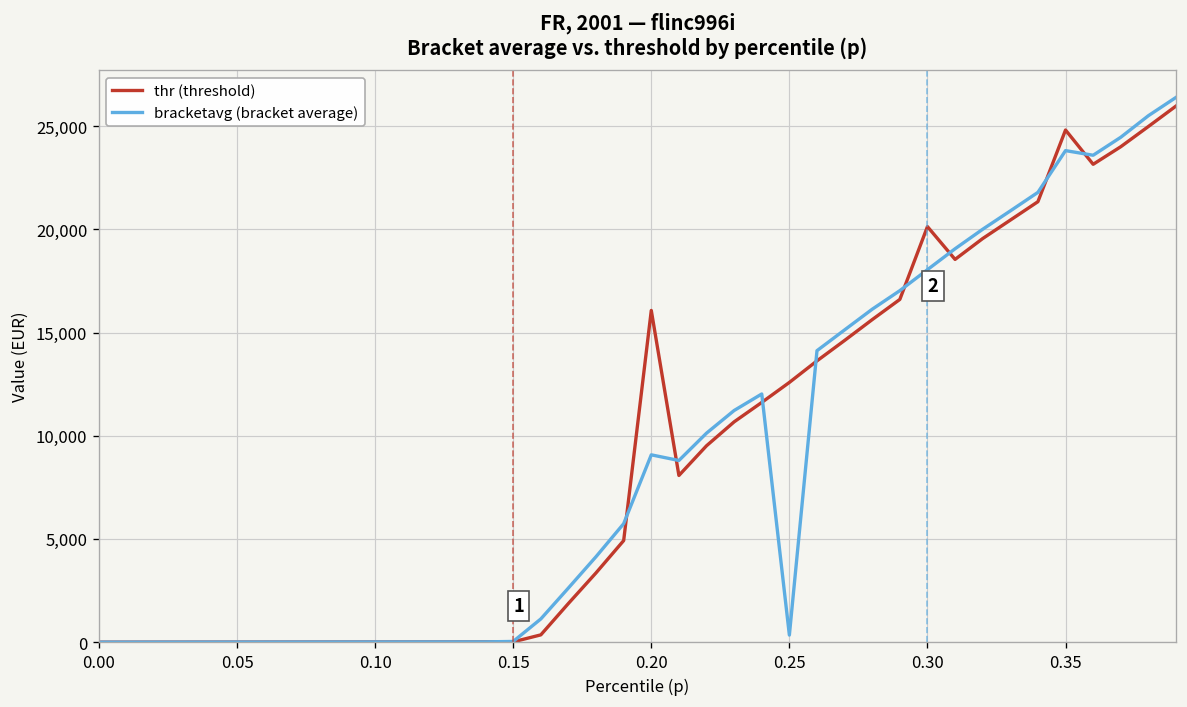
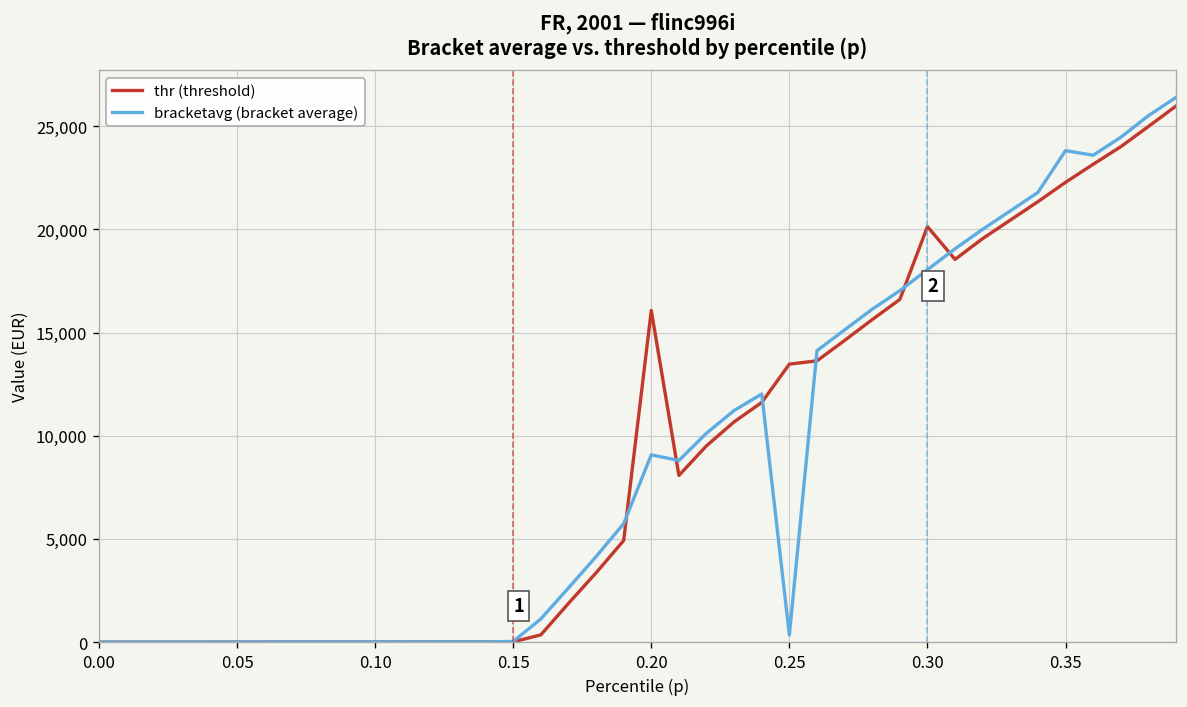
  {
    "thr (threshold)": {
      "0.20": "16,100",
-     "0.25": "12,600",
+     "0.25": "13,500",
      "0.30": "20,100",
-     "0.35": "24,800"
+     "0.35": "22,300"
    },
    "bracketavg (bracket average)": {
      "0.20": "9,100",
      "0.25": "300",
      "0.35": "23,800"
    }
  }
